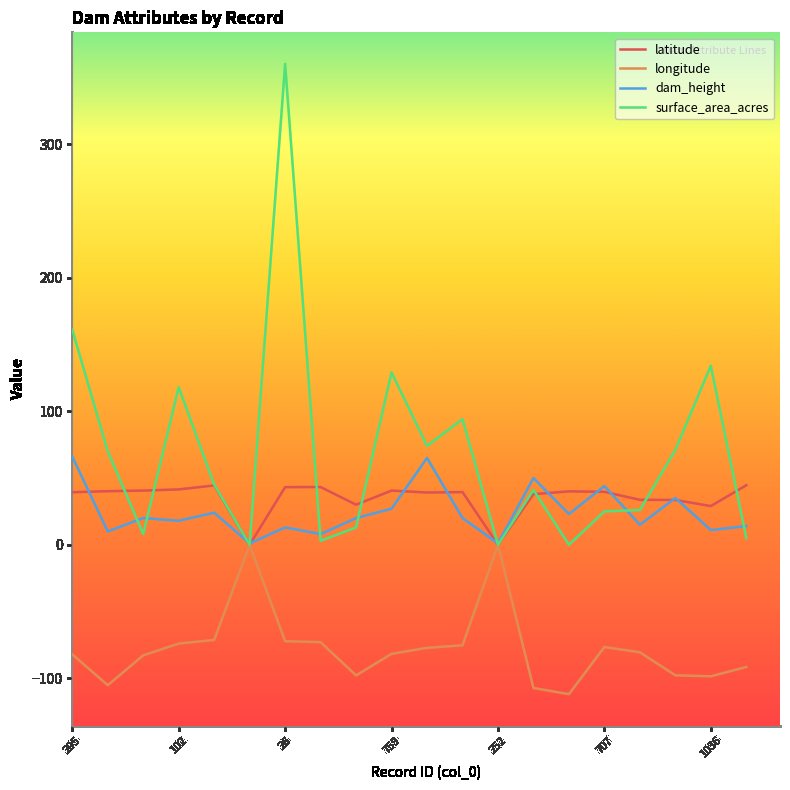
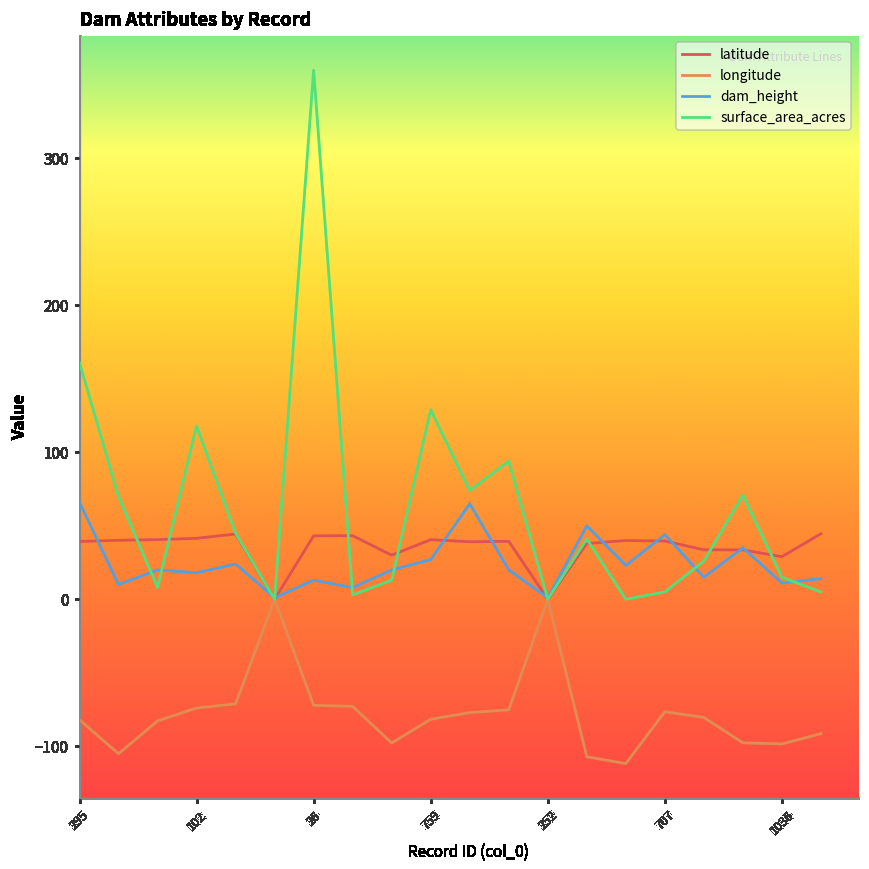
  {
    "dam_height": {
      "295": 66,
      "102": 18,
      "26": 13,
      "759": 27,
      "707": 44,
      "1036": 11
    },
    "surface_area_acres": {
      "295": 161,
      "102": 118,
      "26": 360,
      "759": 129,
-     "707": 25,
-     "1036": 134
+     "707": 5,
+     "1036": 15
    }
  }
